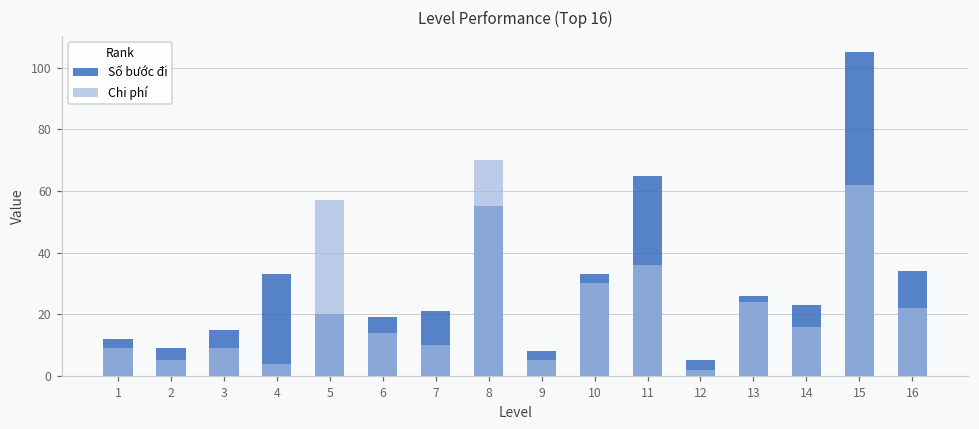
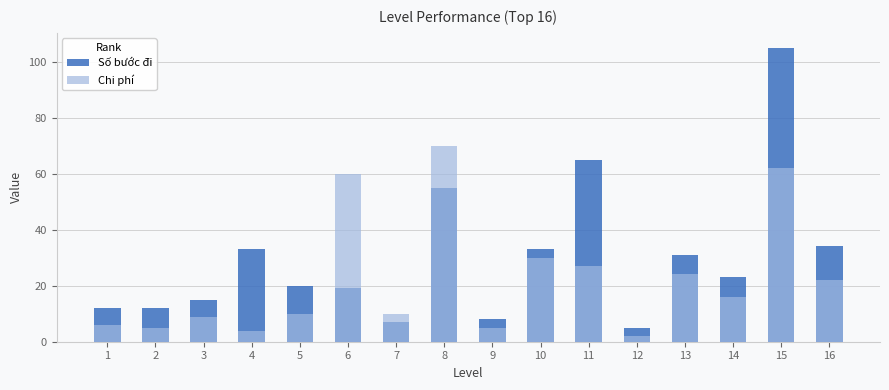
  {
    "Số bước đi": {
      "1": 12,
-     "2": 9,
+     "2": 12,
      "3": 15,
      "4": 33,
-     "7": 21,
+     "7": 7,
      "9": 8,
      "10": 33,
      "11": 65,
      "12": 5,
-     "13": 26,
+     "13": 31,
      "14": 23,
      "15": 105,
      "16": 34
    },
    "Chi phí": {
-     "1": 9,
-     "5": 57,
-     "6": 14,
+     "1": 6,
+     "5": 10,
+     "6": 60,
      "8": 70,
-     "11": 36
+     "11": 27
    }
  }
